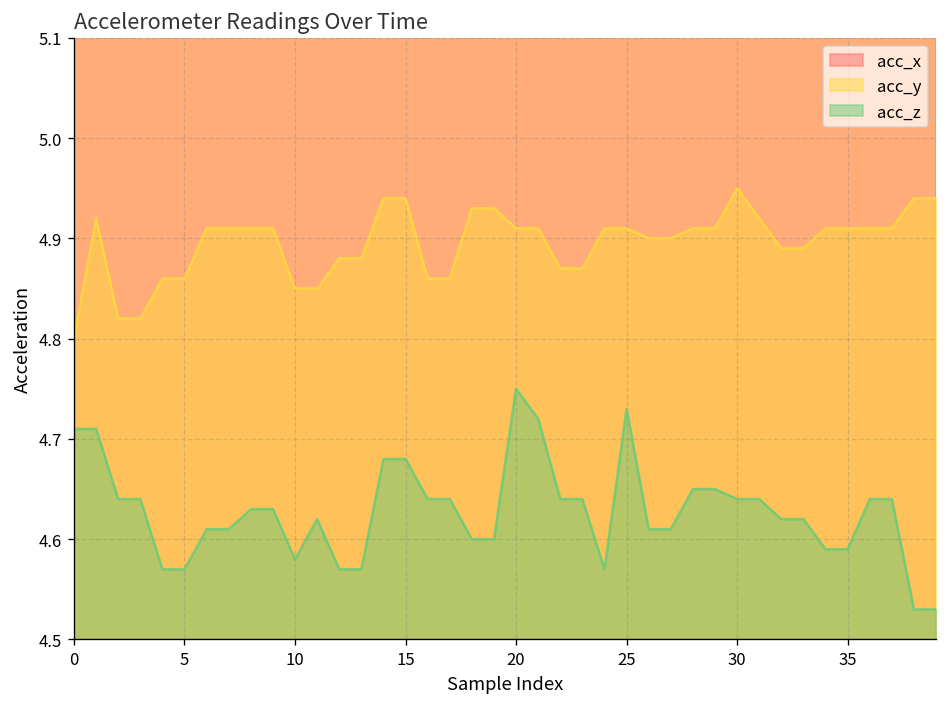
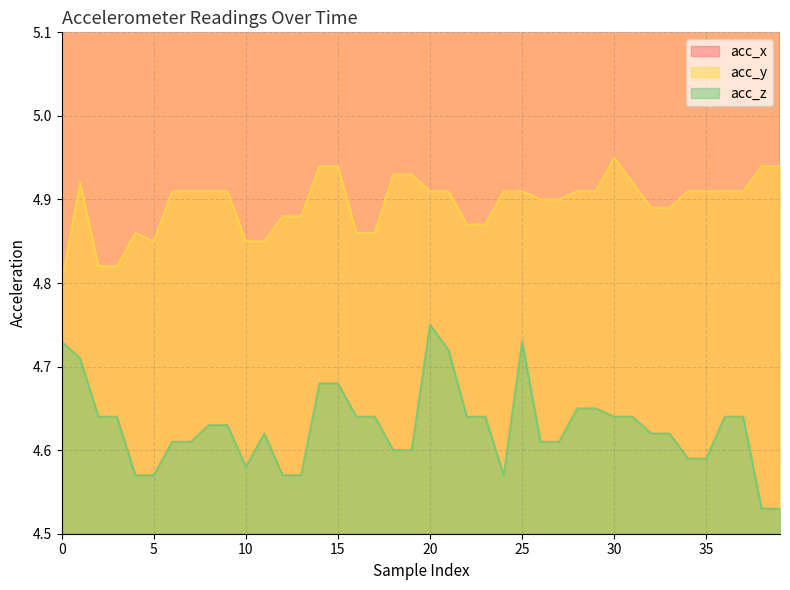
  {
    "acc_y": {
      "0": 4.80,
-     "5": 4.86,
+     "5": 4.85,
      "10": 4.85,
      "15": 4.94,
      "20": 4.91,
      "25": 4.91,
      "30": 4.95,
      "35": 4.91
    },
    "acc_z": {
-     "0": 4.71,
+     "0": 4.73,
      "5": 4.57,
      "10": 4.58,
      "15": 4.68,
      "20": 4.75,
      "25": 4.73,
      "30": 4.64,
      "35": 4.59
    }
  }
